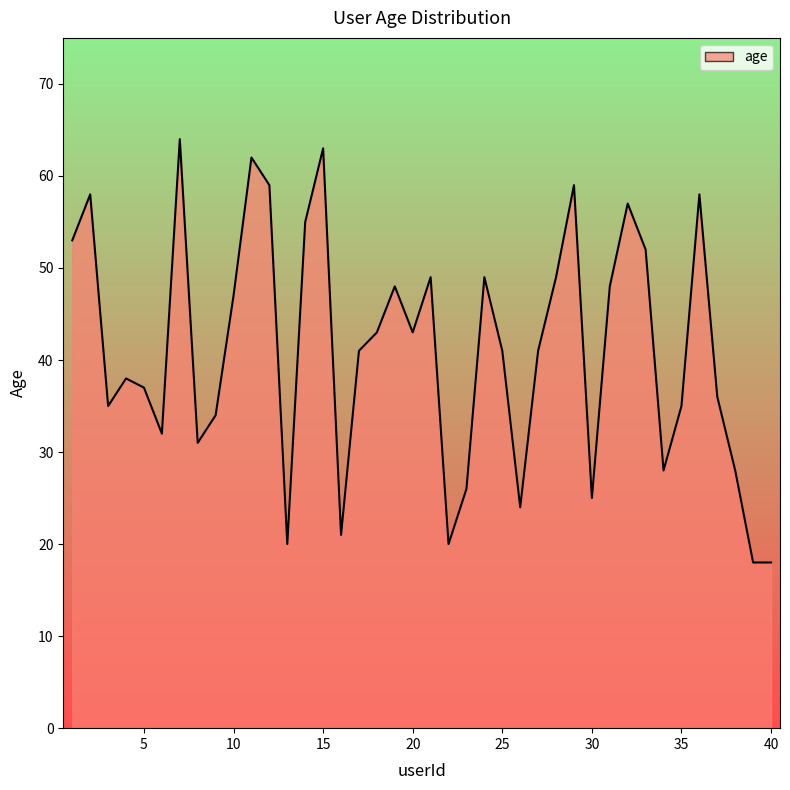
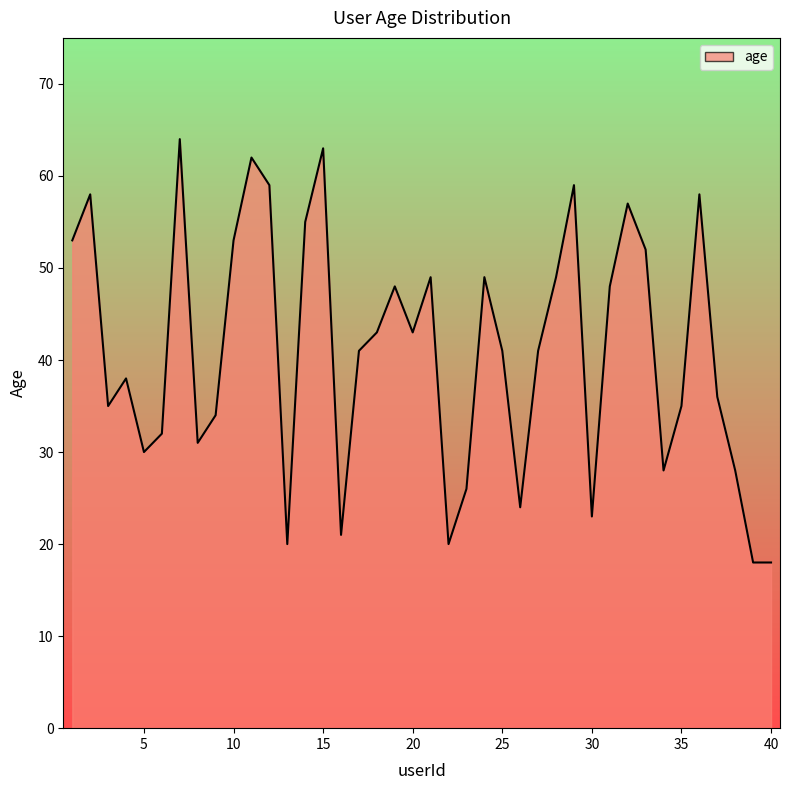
  {
-   "5": 37,
-   "10": 47,
+   "5": 30,
+   "10": 53,
    "15": 63,
    "20": 43,
    "25": 41,
-   "30": 25,
+   "30": 23,
    "35": 35,
    "40": 18
  }
